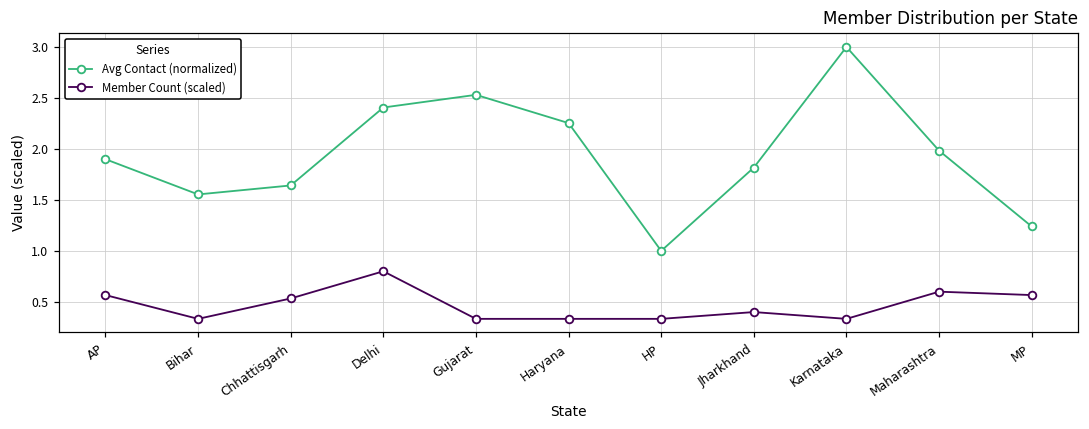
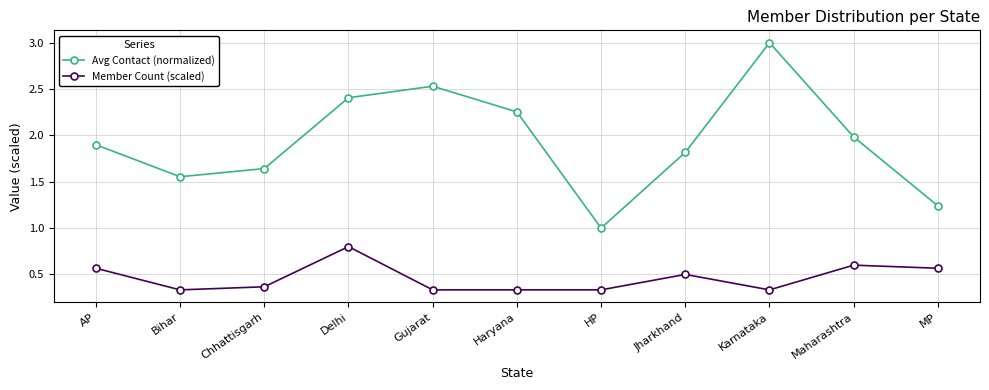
  {
    "Avg Contact (normalized)": {
      "AP": 1.9,
      "Bihar": 1.6,
      "Chhattisgarh": 1.6,
      "Delhi": 2.4,
      "Gujarat": 2.5,
      "Haryana": 2.3,
      "HP": 1.0,
      "Jharkhand": 1.8,
      "Karnataka": 3.0,
      "Maharashtra": 2.0,
      "MP": 1.2
    },
    "Member Count (scaled)": {
      "AP": 0.6,
      "Bihar": 0.3,
-     "Chhattisgarh": 0.5,
+     "Chhattisgarh": 0.4,
      "Delhi": 0.8,
      "Gujarat": 0.3,
      "Haryana": 0.3,
      "HP": 0.3,
-     "Jharkhand": 0.4,
+     "Jharkhand": 0.5,
      "Karnataka": 0.3,
      "Maharashtra": 0.6,
      "MP": 0.6
    }
  }
